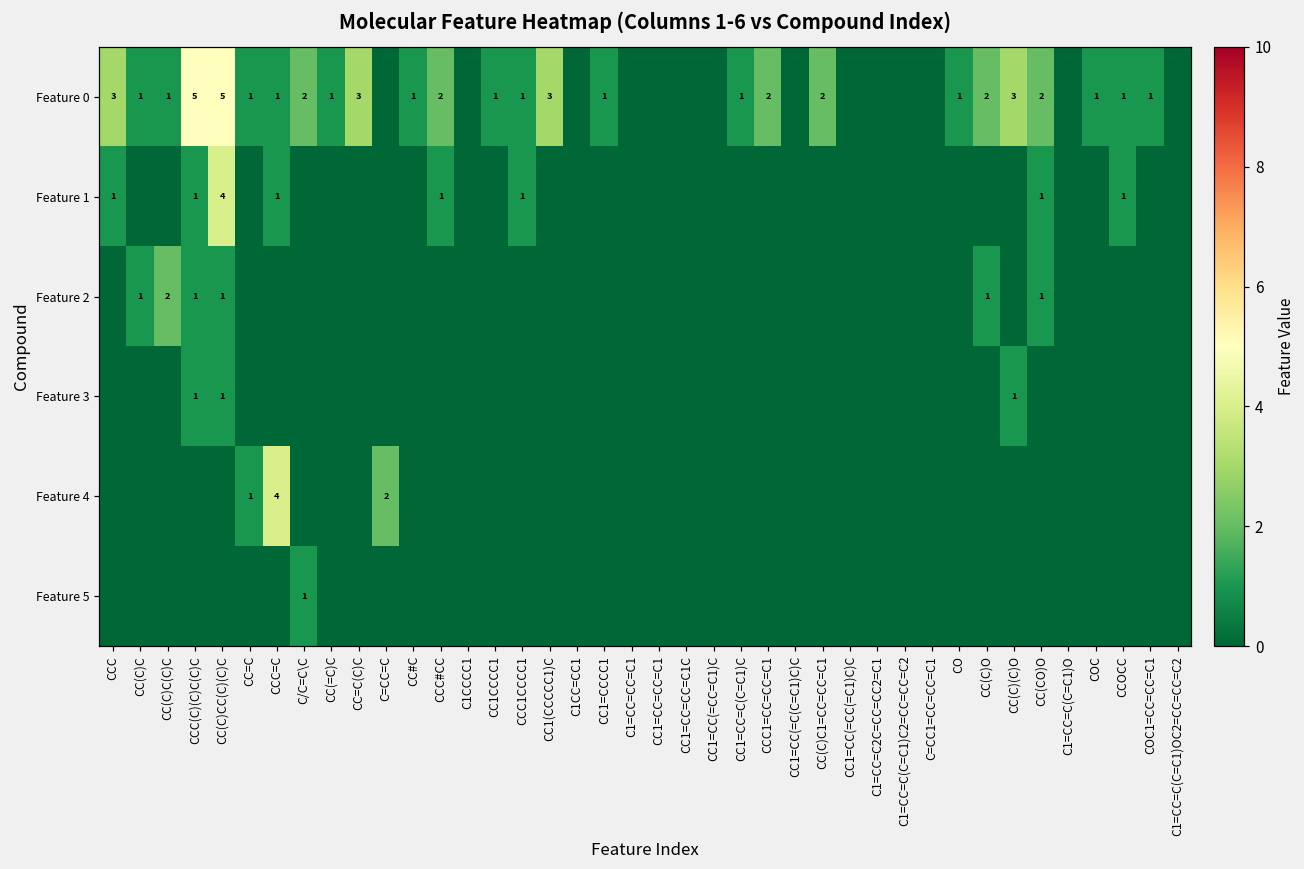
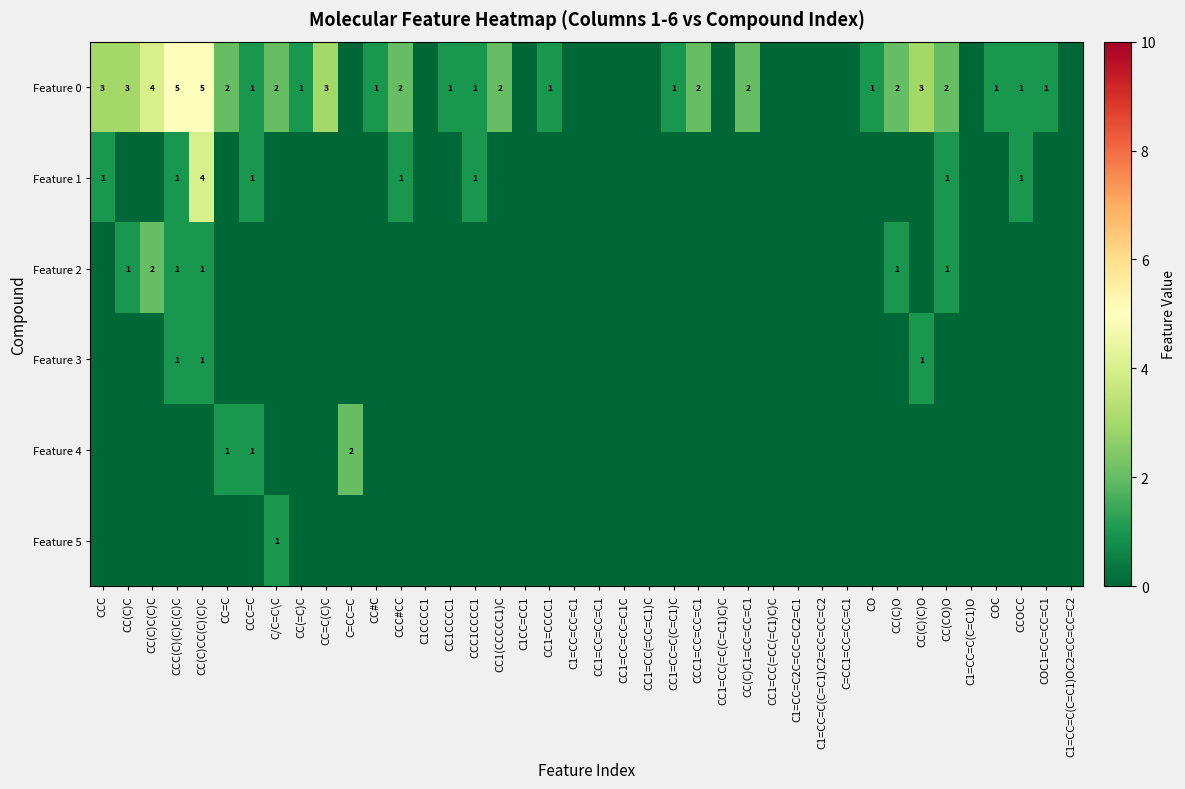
  {
    "Feature 0": {
      "CCC": 3,
-     "CC(C)C": 1,
-     "CC(C)C(C)C": 1,
+     "CC(C)C": 3,
+     "CC(C)C(C)C": 4,
      "CCC(C)(C)C(C)C": 5,
      "CC(C)CC(C)(C)C": 5,
-     "CC=C": 1,
+     "CC=C": 2,
      "CCC=C": 1,
      "C/C=C\\C": 2,
      "CC(=C)C": 1,
      "CC=C(C)C": 3,
      "CC#C": 1,
      "CCC#CC": 2,
      "CC1CCCC1": 1,
      "CCC1CCCC1": 1,
-     "CC1(CCCCC1)C": 3,
+     "CC1(CCCCC1)C": 2,
      "CC1=CCCC1": 1,
      "CC1=CC=C(C=C1)C": 1,
      "CCC1=CC=CC=C1": 2,
      "CC(C)C1=CC=CC=C1": 2,
      "CO": 1,
      "CC(C)O": 2,
      "CC(C)(C)O": 3,
      "CC(CO)O": 2,
      "COC": 1,
      "CCOCC": 1,
      "COC1=CC=CC=C1": 1
    },
    "Feature 1": {
      "CCC": 1,
      "CCC(C)(C)C(C)C": 1,
      "CC(C)CC(C)(C)C": 4,
      "CCC=C": 1,
      "CCC#CC": 1,
      "CCC1CCCC1": 1,
      "CC(CO)O": 1,
      "CCOCC": 1
    },
    "Feature 2": {
      "CC(C)C": 1,
      "CC(C)C(C)C": 2,
      "CCC(C)(C)C(C)C": 1,
      "CC(C)CC(C)(C)C": 1,
      "CC(C)O": 1,
      "CC(CO)O": 1
    },
    "Feature 3": {
      "CCC(C)(C)C(C)C": 1,
      "CC(C)CC(C)(C)C": 1,
      "CC(C)(C)O": 1
    },
    "Feature 4": {
      "CC=C": 1,
-     "CCC=C": 4,
+     "CCC=C": 1,
      "C=CC=C": 2
    },
    "Feature 5": {
      "C/C=C\\C": 1
    }
  }
